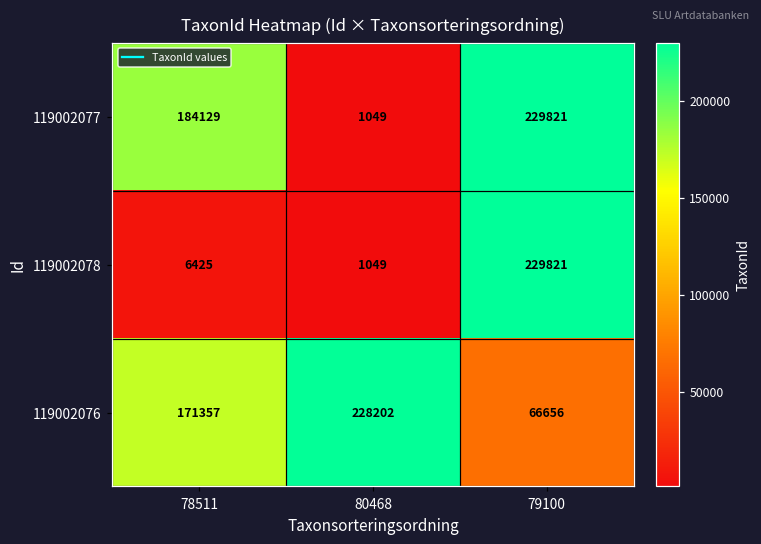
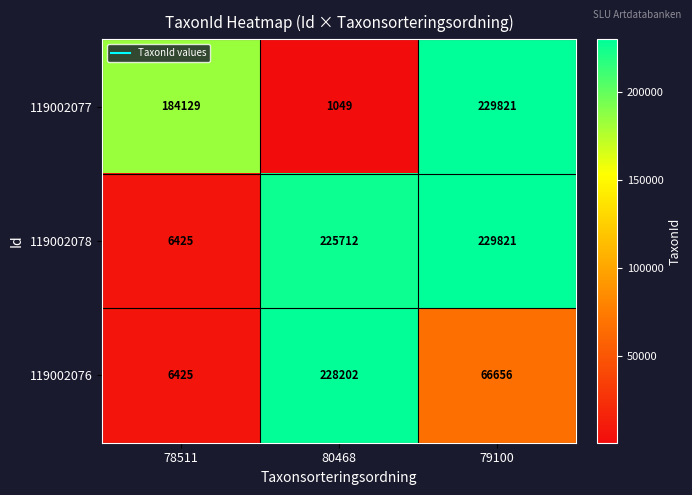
  {
    "119002077": {
      "78511": 184129,
      "80468": 1049,
      "79100": 229821
    },
    "119002078": {
      "78511": 6425,
-     "80468": 1049,
+     "80468": 225712,
      "79100": 229821
    },
    "119002076": {
-     "78511": 171357,
+     "78511": 6425,
      "80468": 228202,
      "79100": 66656
    }
  }
